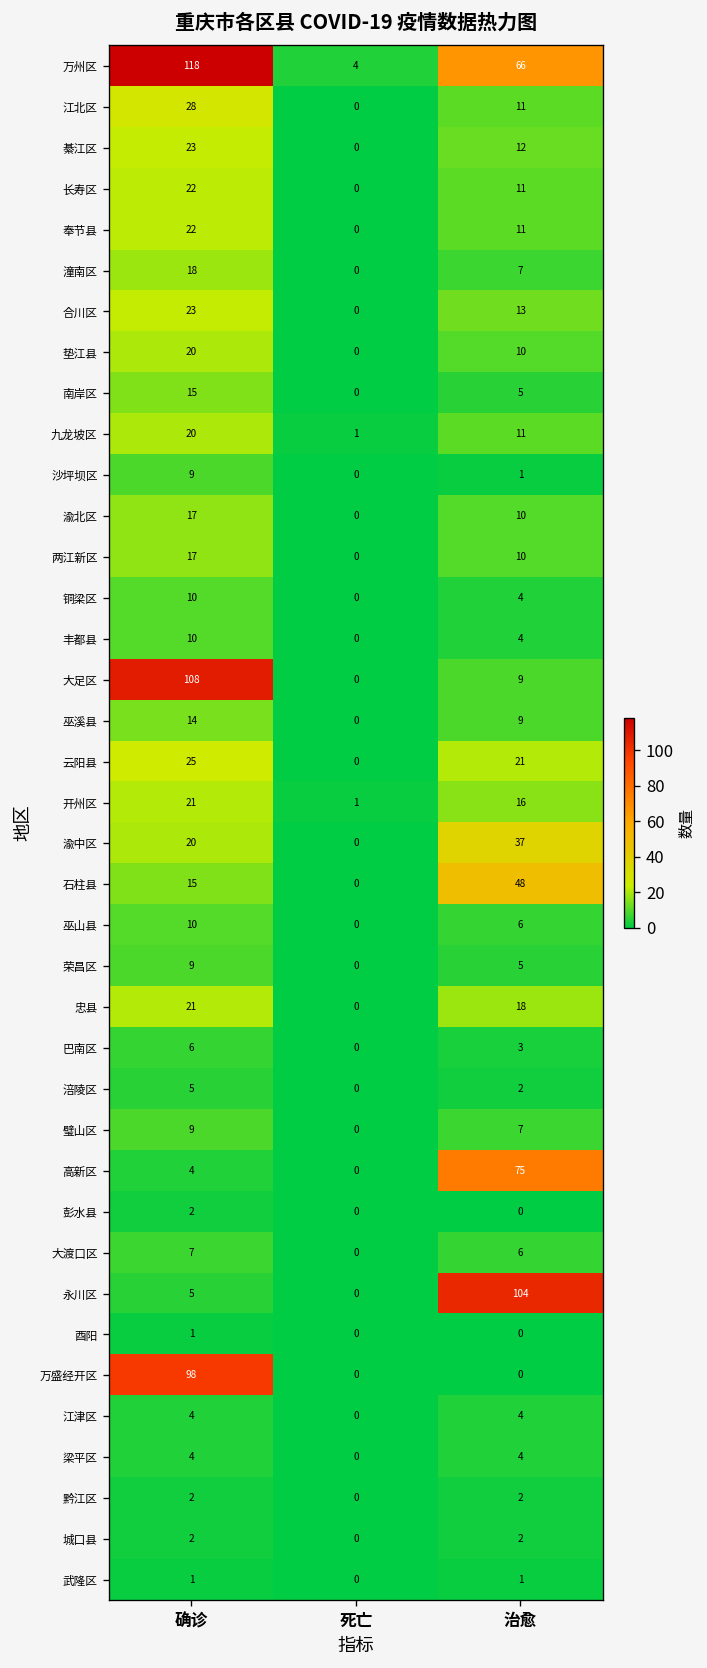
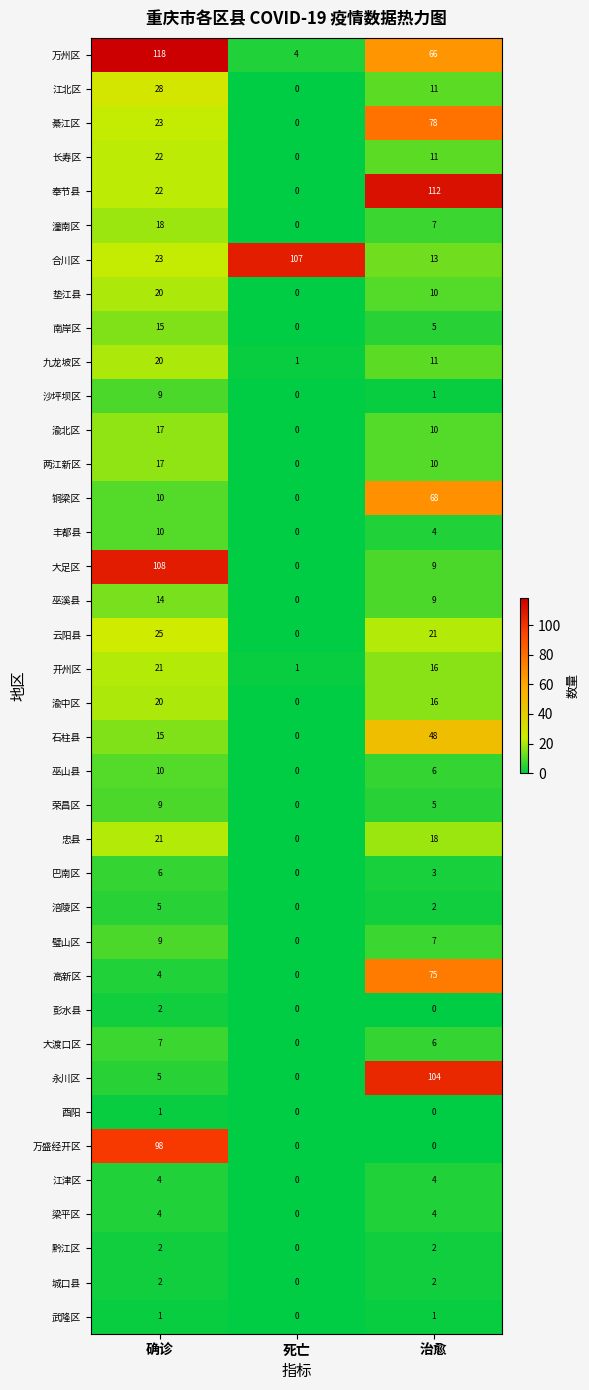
  {
    "万州区": {
      "确诊": 118,
      "死亡": 4,
      "治愈": 66
    },
    "江北区": {
      "确诊": 28,
      "死亡": 0,
      "治愈": 11
    },
    "綦江区": {
      "确诊": 23,
      "死亡": 0,
-     "治愈": 12
+     "治愈": 78
    },
    "长寿区": {
      "确诊": 22,
      "死亡": 0,
      "治愈": 11
    },
    "奉节县": {
      "确诊": 22,
      "死亡": 0,
-     "治愈": 11
+     "治愈": 112
    },
    "潼南区": {
      "确诊": 18,
      "死亡": 0,
      "治愈": 7
    },
    "合川区": {
      "确诊": 23,
-     "死亡": 0,
+     "死亡": 107,
      "治愈": 13
    },
    "垫江县": {
      "确诊": 20,
      "死亡": 0,
      "治愈": 10
    },
    "南岸区": {
      "确诊": 15,
      "死亡": 0,
      "治愈": 5
    },
    "九龙坡区": {
      "确诊": 20,
      "死亡": 1,
      "治愈": 11
    },
    "沙坪坝区": {
      "确诊": 9,
      "死亡": 0,
      "治愈": 1
    },
    "渝北区": {
      "确诊": 17,
      "死亡": 0,
      "治愈": 10
    },
    "两江新区": {
      "确诊": 17,
      "死亡": 0,
      "治愈": 10
    },
    "铜梁区": {
      "确诊": 10,
      "死亡": 0,
-     "治愈": 4
+     "治愈": 68
    },
    "丰都县": {
      "确诊": 10,
      "死亡": 0,
      "治愈": 4
    },
    "大足区": {
      "确诊": 108,
      "死亡": 0,
      "治愈": 9
    },
    "巫溪县": {
      "确诊": 14,
      "死亡": 0,
      "治愈": 9
    },
    "云阳县": {
      "确诊": 25,
      "死亡": 0,
      "治愈": 21
    },
    "开州区": {
      "确诊": 21,
      "死亡": 1,
      "治愈": 16
    },
    "渝中区": {
      "确诊": 20,
      "死亡": 0,
-     "治愈": 37
+     "治愈": 16
    },
    "石柱县": {
      "确诊": 15,
      "死亡": 0,
      "治愈": 48
    },
    "巫山县": {
      "确诊": 10,
      "死亡": 0,
      "治愈": 6
    },
    "荣昌区": {
      "确诊": 9,
      "死亡": 0,
      "治愈": 5
    },
    "忠县": {
      "确诊": 21,
      "死亡": 0,
      "治愈": 18
    },
    "巴南区": {
      "确诊": 6,
      "死亡": 0,
      "治愈": 3
    },
    "涪陵区": {
      "确诊": 5,
      "死亡": 0,
      "治愈": 2
    },
    "璧山区": {
      "确诊": 9,
      "死亡": 0,
      "治愈": 7
    },
    "高新区": {
      "确诊": 4,
      "死亡": 0,
      "治愈": 75
    },
    "彭水县": {
      "确诊": 2,
      "死亡": 0,
      "治愈": 0
    },
    "大渡口区": {
      "确诊": 7,
      "死亡": 0,
      "治愈": 6
    },
    "永川区": {
      "确诊": 5,
      "死亡": 0,
      "治愈": 104
    },
    "酉阳": {
      "确诊": 1,
      "死亡": 0,
      "治愈": 0
    },
    "万盛经开区": {
      "确诊": 98,
      "死亡": 0,
      "治愈": 0
    },
    "江津区": {
      "确诊": 4,
      "死亡": 0,
      "治愈": 4
    },
    "梁平区": {
      "确诊": 4,
      "死亡": 0,
      "治愈": 4
    },
    "黔江区": {
      "确诊": 2,
      "死亡": 0,
      "治愈": 2
    },
    "城口县": {
      "确诊": 2,
      "死亡": 0,
      "治愈": 2
    },
    "武隆区": {
      "确诊": 1,
      "死亡": 0,
      "治愈": 1
    }
  }
